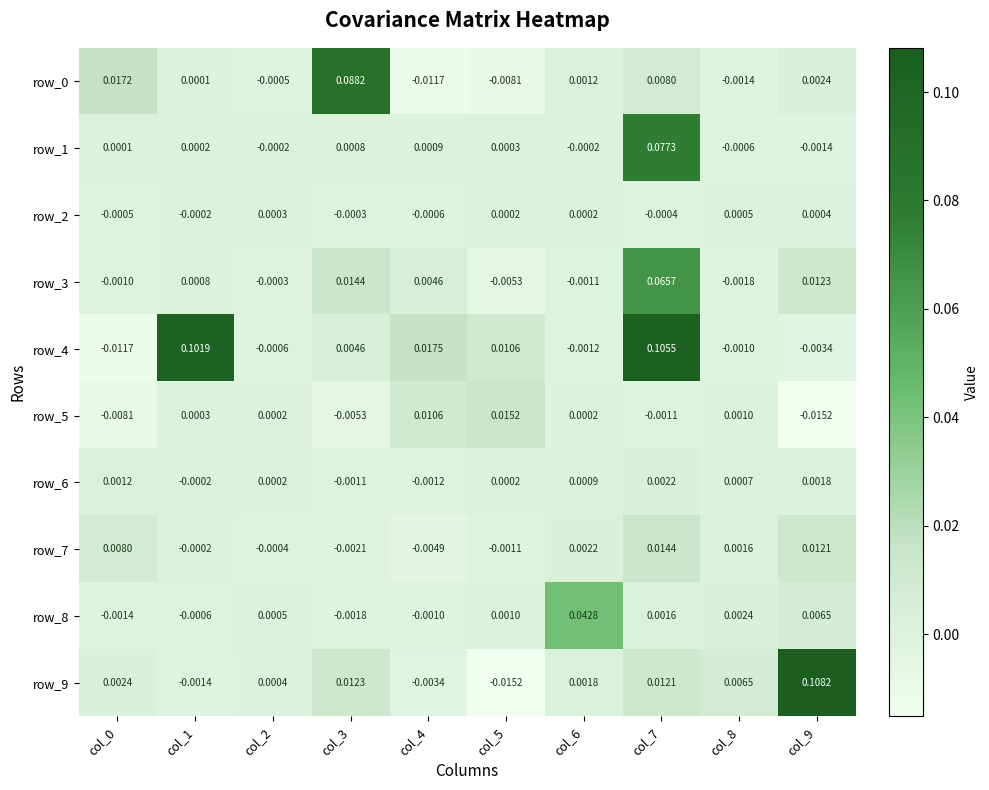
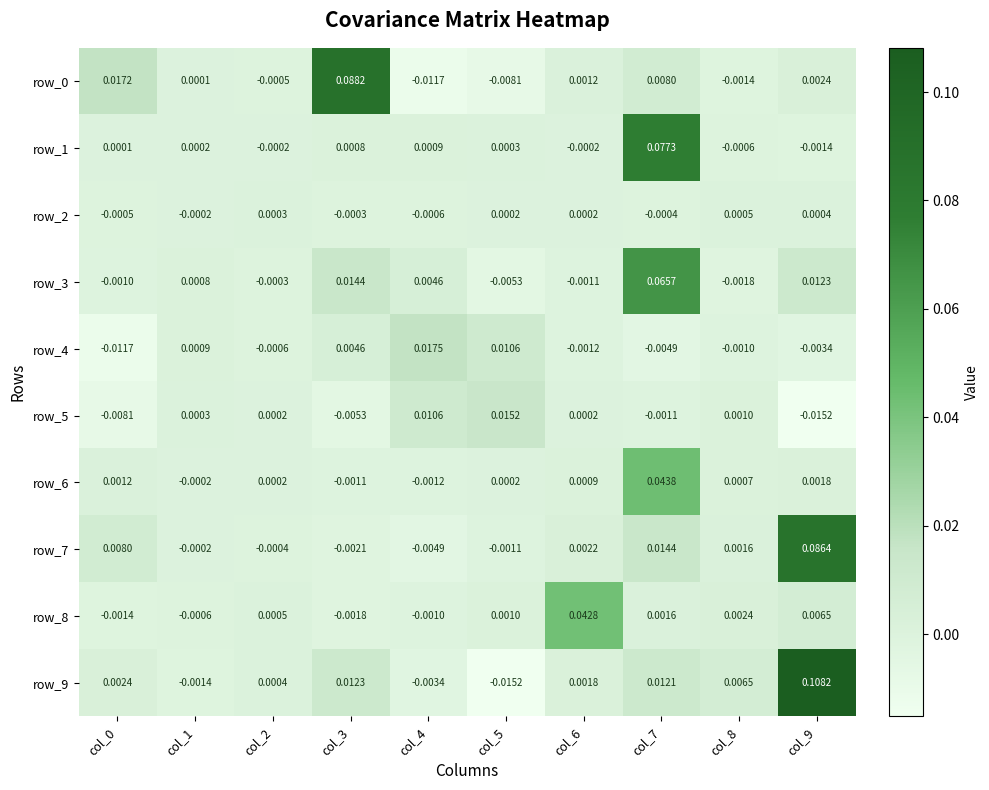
  {
    "row_0": {
      "col_0": 0.0172,
      "col_1": 0.0001,
      "col_2": -0.0005,
      "col_3": 0.0882,
      "col_4": -0.0117,
      "col_5": -0.0081,
      "col_6": 0.0012,
      "col_7": 0.0080,
      "col_8": -0.0014,
      "col_9": 0.0024
    },
    "row_1": {
      "col_0": 0.0001,
      "col_1": 0.0002,
      "col_2": -0.0002,
      "col_3": 0.0008,
      "col_4": 0.0009,
      "col_5": 0.0003,
      "col_6": -0.0002,
      "col_7": 0.0773,
      "col_8": -0.0006,
      "col_9": -0.0014
    },
    "row_2": {
      "col_0": -0.0005,
      "col_1": -0.0002,
      "col_2": 0.0003,
      "col_3": -0.0003,
      "col_4": -0.0006,
      "col_5": 0.0002,
      "col_6": 0.0002,
      "col_7": -0.0004,
      "col_8": 0.0005,
      "col_9": 0.0004
    },
    "row_3": {
      "col_0": -0.0010,
      "col_1": 0.0008,
      "col_2": -0.0003,
      "col_3": 0.0144,
      "col_4": 0.0046,
      "col_5": -0.0053,
      "col_6": -0.0011,
      "col_7": 0.0657,
      "col_8": -0.0018,
      "col_9": 0.0123
    },
    "row_4": {
      "col_0": -0.0117,
-     "col_1": 0.1019,
+     "col_1": 0.0009,
      "col_2": -0.0006,
      "col_3": 0.0046,
      "col_4": 0.0175,
      "col_5": 0.0106,
      "col_6": -0.0012,
-     "col_7": 0.1055,
+     "col_7": -0.0049,
      "col_8": -0.0010,
      "col_9": -0.0034
    },
    "row_5": {
      "col_0": -0.0081,
      "col_1": 0.0003,
      "col_2": 0.0002,
      "col_3": -0.0053,
      "col_4": 0.0106,
      "col_5": 0.0152,
      "col_6": 0.0002,
      "col_7": -0.0011,
      "col_8": 0.0010,
      "col_9": -0.0152
    },
    "row_6": {
      "col_0": 0.0012,
      "col_1": -0.0002,
      "col_2": 0.0002,
      "col_3": -0.0011,
      "col_4": -0.0012,
      "col_5": 0.0002,
      "col_6": 0.0009,
-     "col_7": 0.0022,
+     "col_7": 0.0438,
      "col_8": 0.0007,
      "col_9": 0.0018
    },
    "row_7": {
      "col_0": 0.0080,
      "col_1": -0.0002,
      "col_2": -0.0004,
      "col_3": -0.0021,
      "col_4": -0.0049,
      "col_5": -0.0011,
      "col_6": 0.0022,
      "col_7": 0.0144,
      "col_8": 0.0016,
-     "col_9": 0.0121
+     "col_9": 0.0864
    },
    "row_8": {
      "col_0": -0.0014,
      "col_1": -0.0006,
      "col_2": 0.0005,
      "col_3": -0.0018,
      "col_4": -0.0010,
      "col_5": 0.0010,
      "col_6": 0.0428,
      "col_7": 0.0016,
      "col_8": 0.0024,
      "col_9": 0.0065
    },
    "row_9": {
      "col_0": 0.0024,
      "col_1": -0.0014,
      "col_2": 0.0004,
      "col_3": 0.0123,
      "col_4": -0.0034,
      "col_5": -0.0152,
      "col_6": 0.0018,
      "col_7": 0.0121,
      "col_8": 0.0065,
      "col_9": 0.1082
    }
  }
